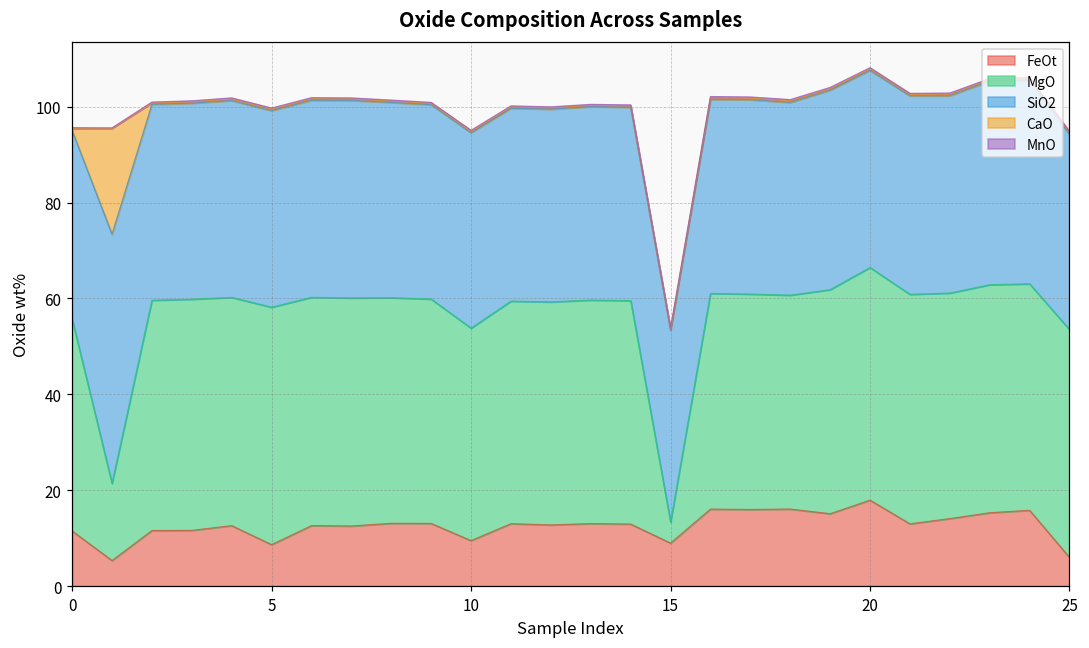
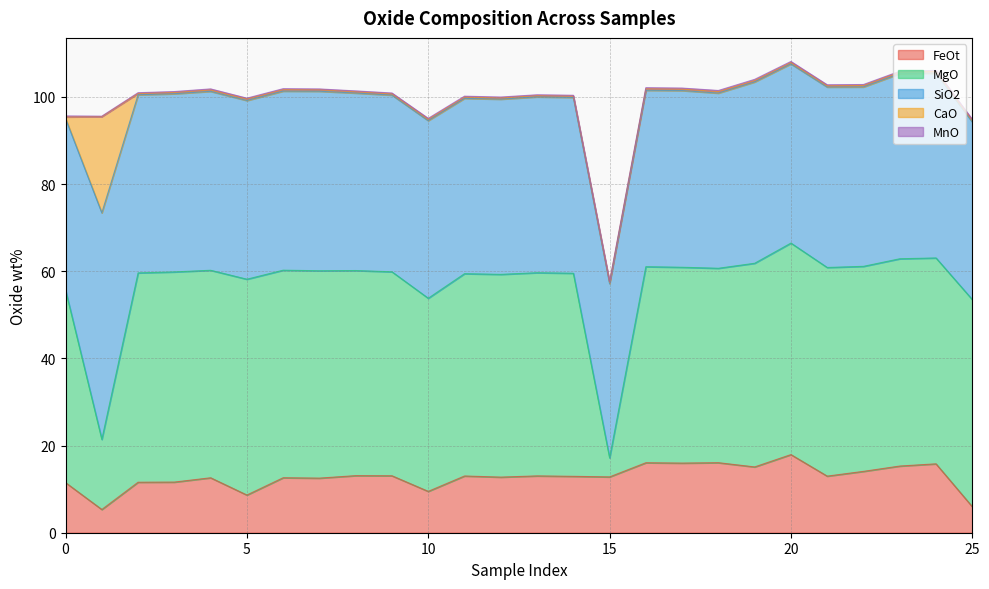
  {
    "FeOt": {
      "0": 12,
      "5": 9,
      "10": 9,
-     "15": 9,
+     "15": 13,
      "20": 18,
      "25": 6
    },
    "MgO": {
      "0": 44,
      "5": 50,
      "10": 44,
      "15": 4,
      "20": 49,
      "25": 48
    }
  }
